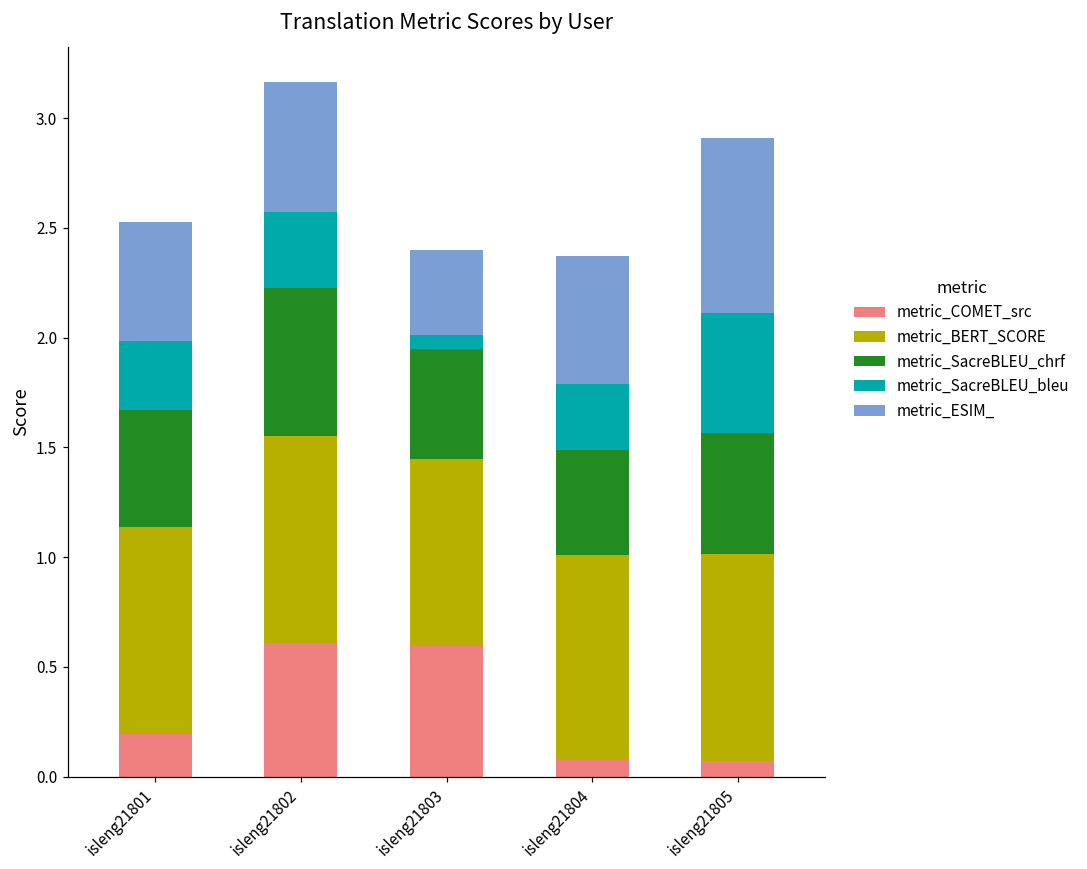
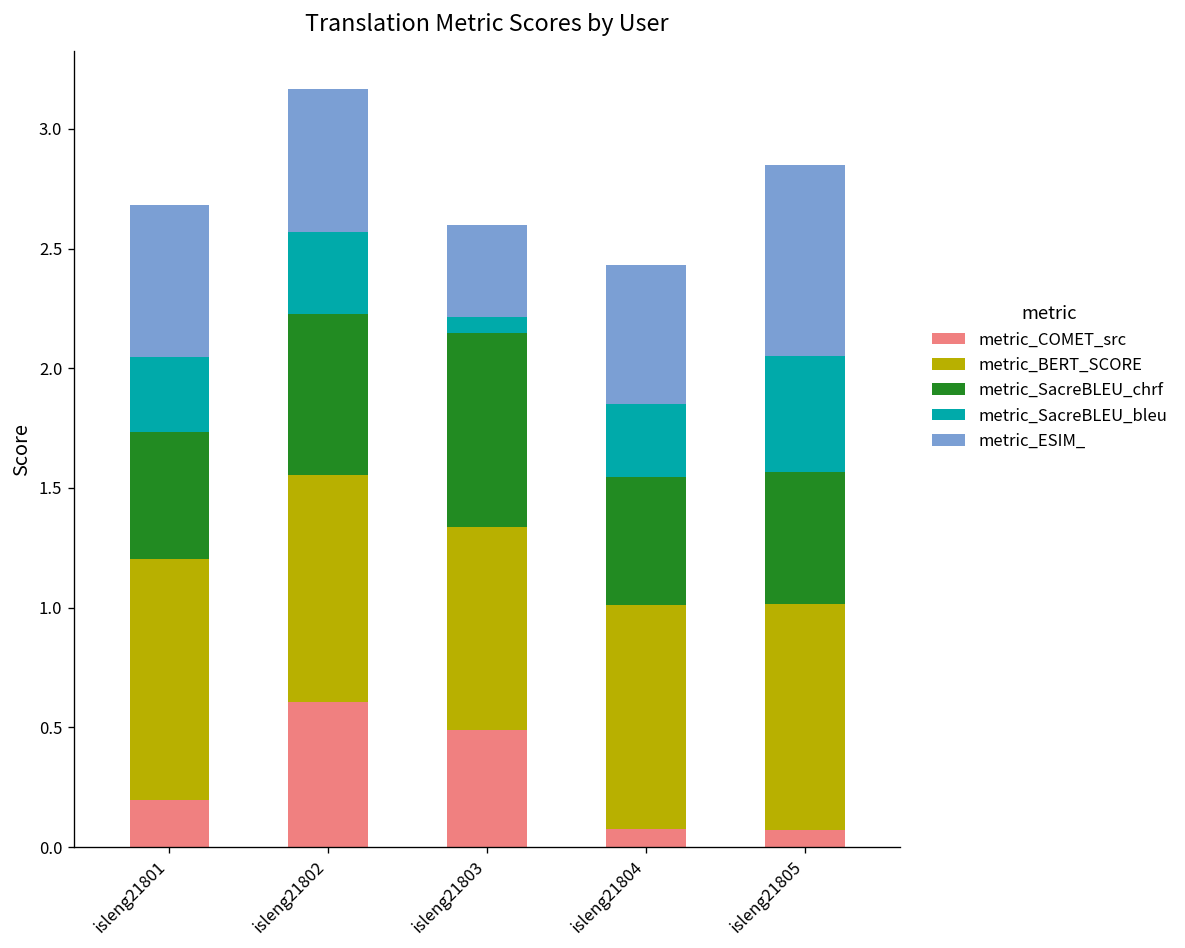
  {
    "metric_COMET_src": {
      "isleng21801": 0.20,
      "isleng21802": 0.61,
-     "isleng21803": 0.60,
+     "isleng21803": 0.49,
      "isleng21804": 0.08,
      "isleng21805": 0.07
    },
    "metric_BERT_SCORE": {
-     "isleng21801": 0.94,
+     "isleng21801": 1.01,
      "isleng21802": 0.95,
      "isleng21803": 0.85,
      "isleng21804": 0.93,
      "isleng21805": 0.94
    },
    "metric_SacreBLEU_chrf": {
      "isleng21801": 0.53,
      "isleng21802": 0.67,
-     "isleng21803": 0.50,
-     "isleng21804": 0.48,
+     "isleng21803": 0.81,
+     "isleng21804": 0.54,
      "isleng21805": 0.55
    },
    "metric_SacreBLEU_bleu": {
      "isleng21801": 0.32,
      "isleng21802": 0.34,
      "isleng21803": 0.07,
      "isleng21804": 0.30,
-     "isleng21805": 0.55
+     "isleng21805": 0.49
    },
    "metric_ESIM_": {
-     "isleng21801": 0.54,
+     "isleng21801": 0.63,
      "isleng21802": 0.60,
      "isleng21803": 0.39,
      "isleng21804": 0.58,
      "isleng21805": 0.80
    }
  }
